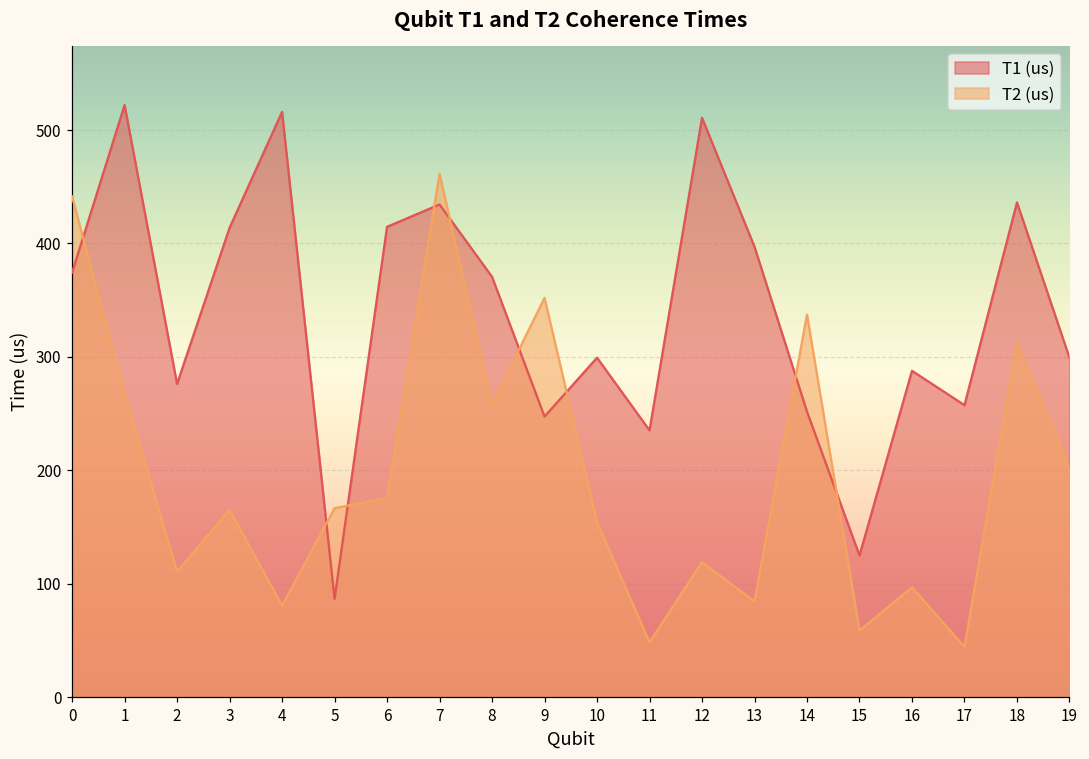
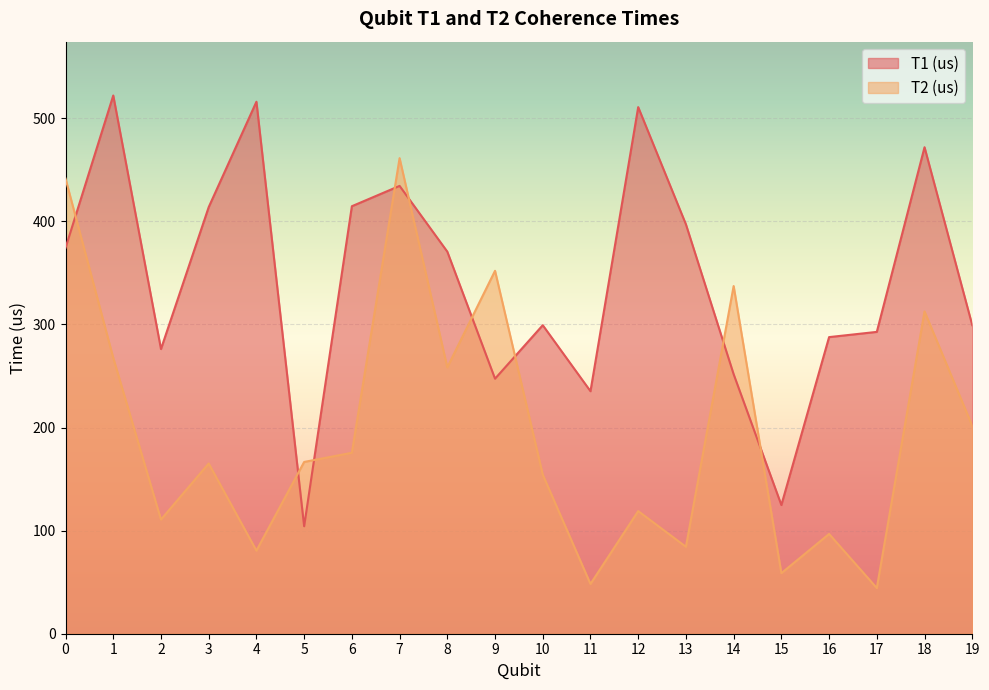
  {
    "T1 (us)": {
      "0": 374,
      "1": 522,
      "2": 276,
      "3": 414,
      "4": 516,
-     "5": 87,
+     "5": 104,
      "6": 415,
      "7": 434,
      "8": 371,
      "9": 247,
      "10": 299,
      "11": 235,
      "12": 511,
      "13": 397,
      "14": 252,
      "15": 125,
      "16": 288,
-     "17": 257,
-     "18": 436,
+     "17": 293,
+     "18": 472,
      "19": 299
    },
    "T2 (us)": {
      "0": 441,
      "1": 268,
      "2": 111,
      "3": 165,
      "4": 81,
      "5": 167,
      "6": 176,
      "7": 461,
      "8": 258,
      "9": 352,
      "10": 154,
      "11": 48,
      "12": 119,
      "13": 84,
      "14": 337,
      "15": 59,
      "16": 97,
      "17": 44,
      "18": 313,
      "19": 202
    }
  }
